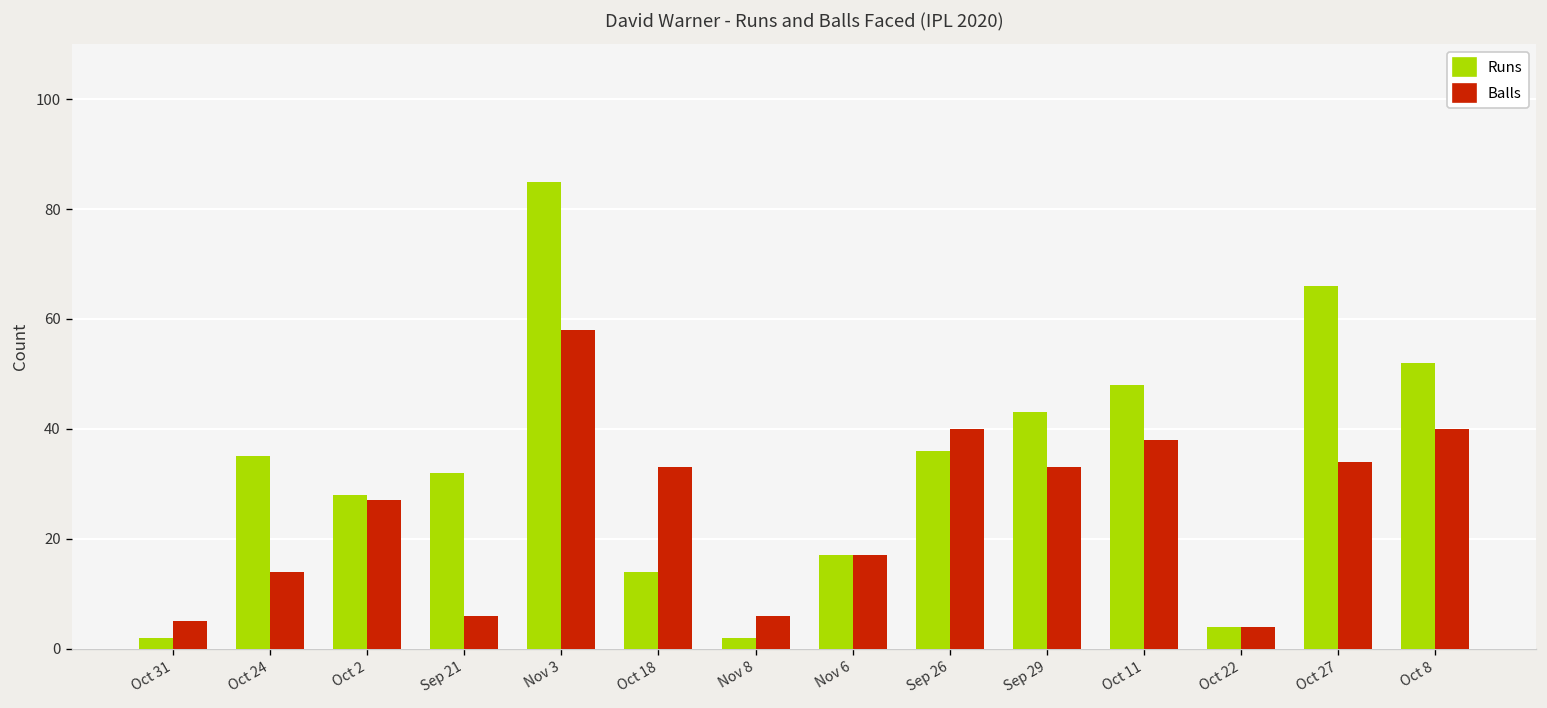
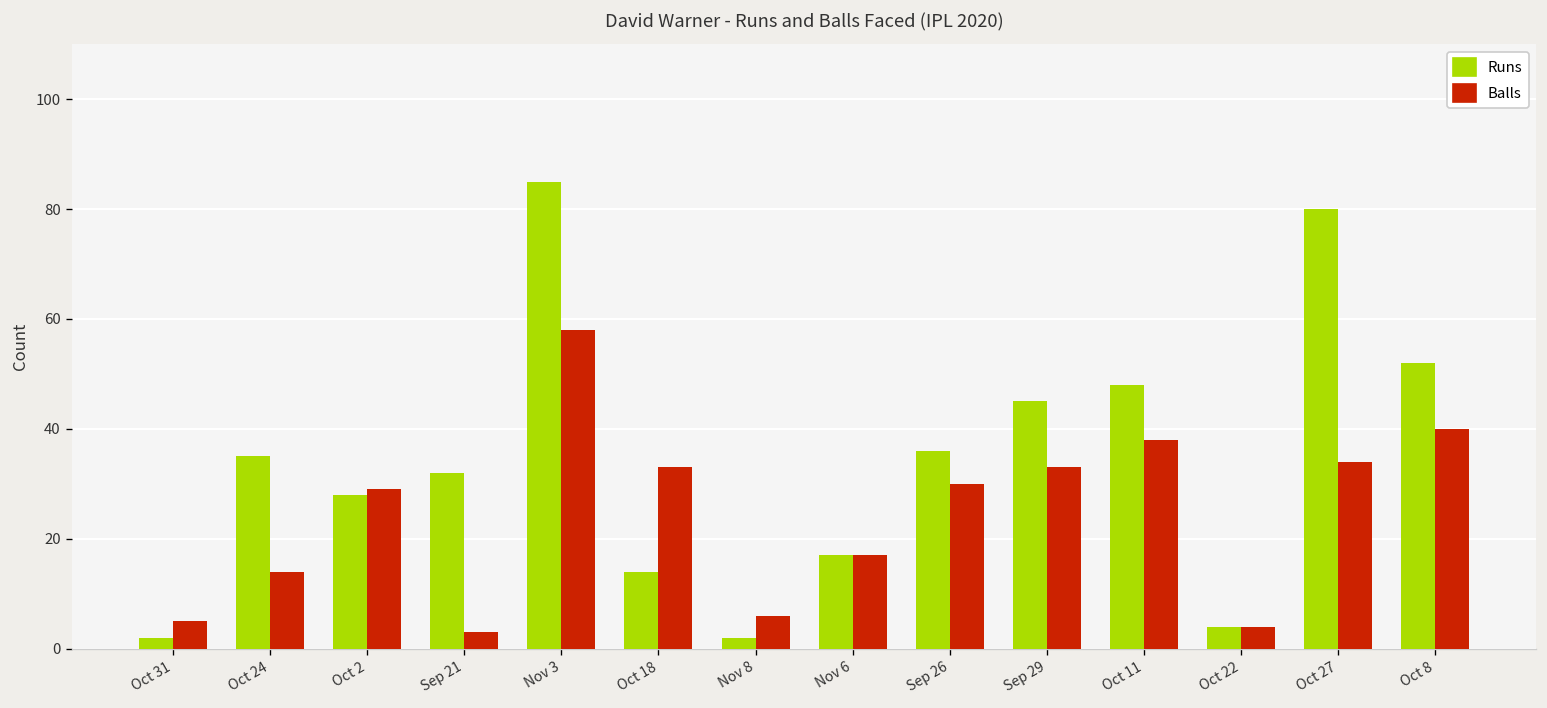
  {
    "Runs": {
      "Oct 31": 2,
      "Oct 24": 35,
      "Oct 2": 28,
      "Sep 21": 32,
      "Nov 3": 85,
      "Oct 18": 14,
      "Nov 8": 2,
      "Nov 6": 17,
      "Sep 26": 36,
-     "Sep 29": 43,
+     "Sep 29": 45,
      "Oct 11": 48,
      "Oct 22": 4,
-     "Oct 27": 66,
+     "Oct 27": 80,
      "Oct 8": 52
    },
    "Balls": {
      "Oct 31": 5,
      "Oct 24": 14,
-     "Oct 2": 27,
-     "Sep 21": 6,
+     "Oct 2": 29,
+     "Sep 21": 3,
      "Nov 3": 58,
      "Oct 18": 33,
      "Nov 8": 6,
      "Nov 6": 17,
-     "Sep 26": 40,
+     "Sep 26": 30,
      "Sep 29": 33,
      "Oct 11": 38,
      "Oct 22": 4,
      "Oct 27": 34,
      "Oct 8": 40
    }
  }
